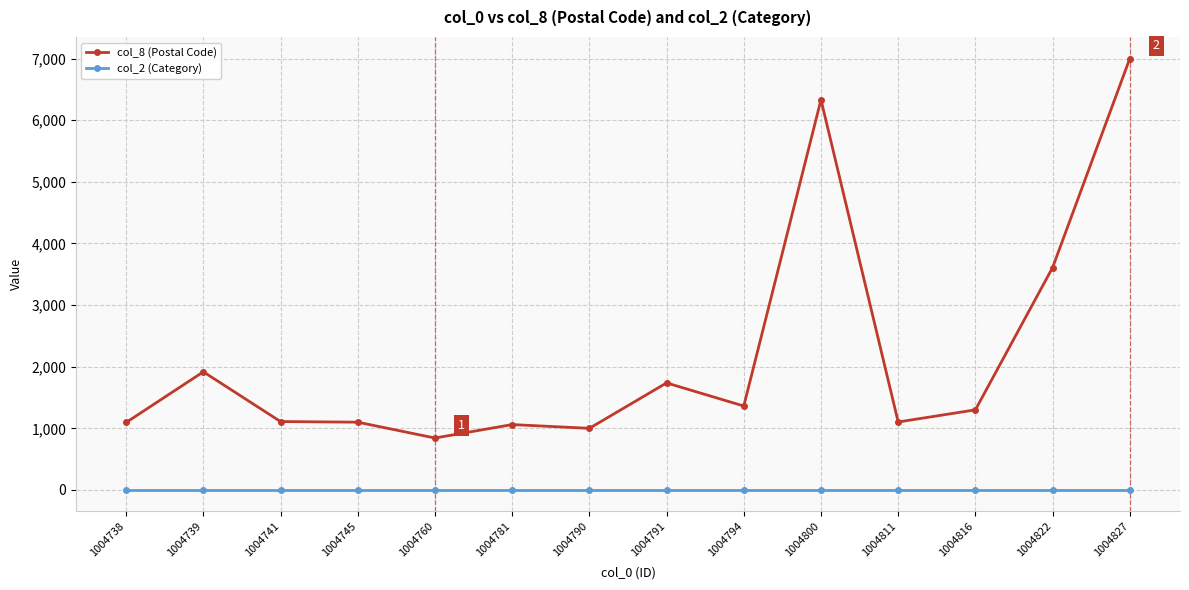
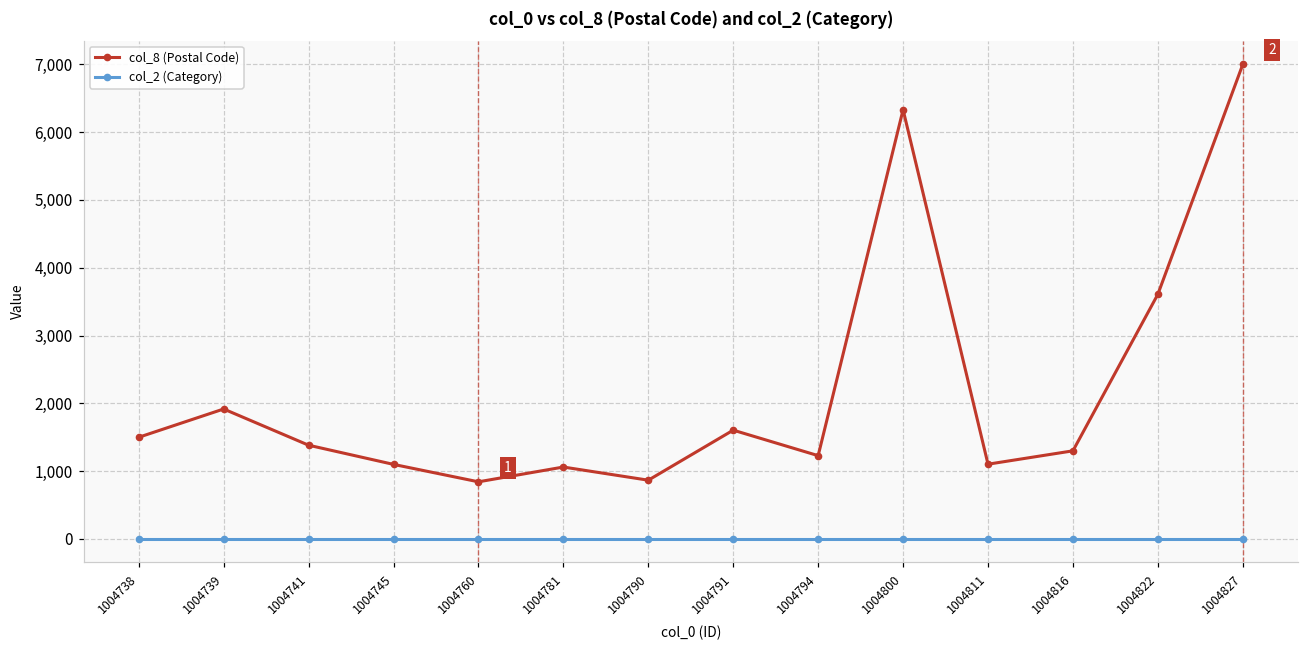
  {
    "col_8 (Postal Code)": {
-     "1004738": "1,100",
+     "1004738": "1,500",
      "1004739": "1,900",
-     "1004741": "1,100",
+     "1004741": "1,400",
      "1004745": "1,100",
      "1004781": "1,100",
-     "1004790": "1,000",
-     "1004791": "1,700",
-     "1004794": "1,400",
+     "1004790": "900",
+     "1004791": "1,600",
+     "1004794": "1,200",
      "1004800": "6,300",
      "1004811": "1,100",
      "1004816": "1,300",
      "1004822": "3,600"
    },
    "col_2 (Category)": {
      "1004738": "0",
      "1004739": "0",
      "1004741": "0",
      "1004745": "0",
      "1004760": "0",
      "1004781": "0",
      "1004790": "0",
      "1004791": "0",
      "1004794": "0",
      "1004800": "0",
      "1004811": "0",
      "1004816": "0",
      "1004822": "0",
      "1004827": "0"
    }
  }
